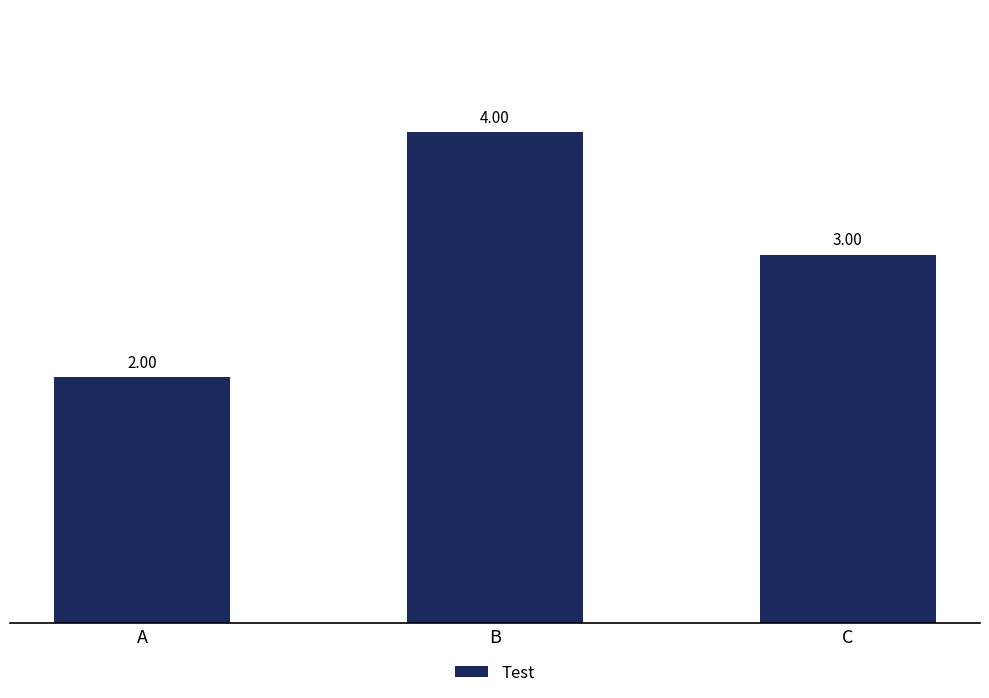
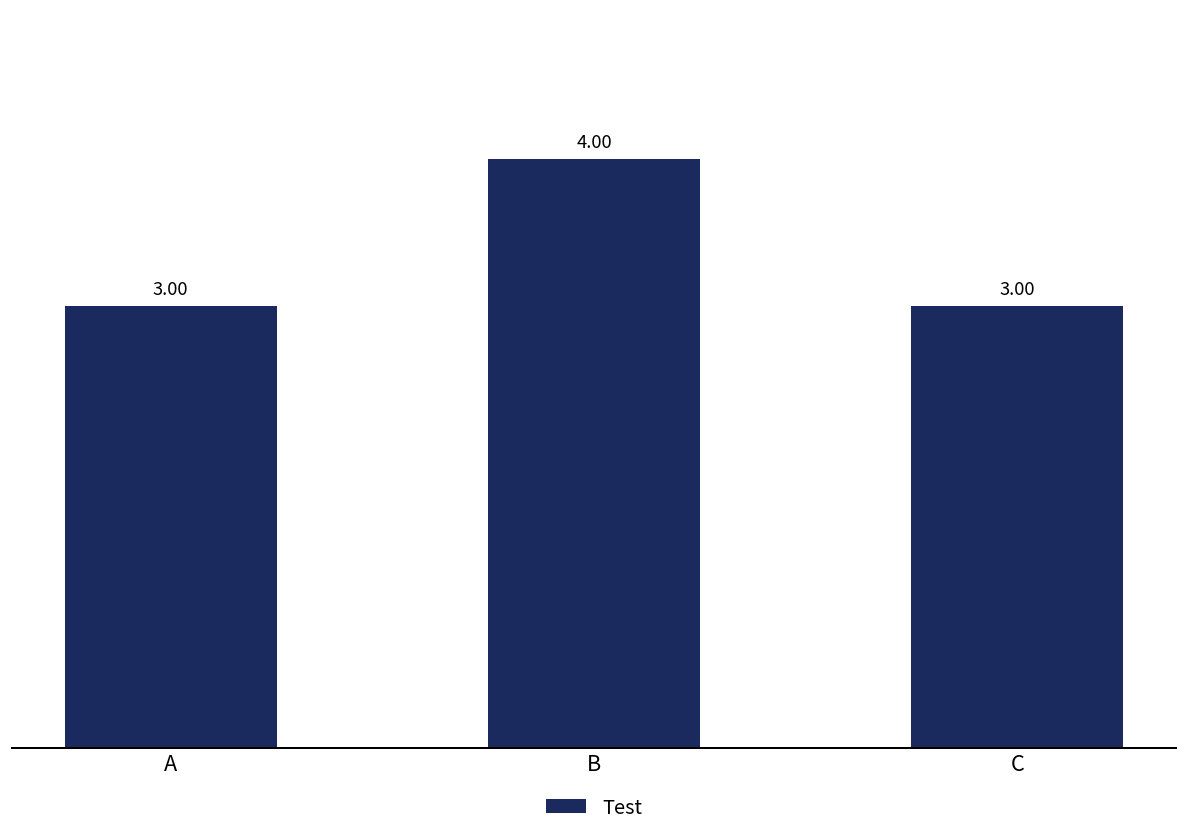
  {
-   "A": 2.00,
+   "A": 3.00,
    "B": 4.00,
    "C": 3.00
  }
